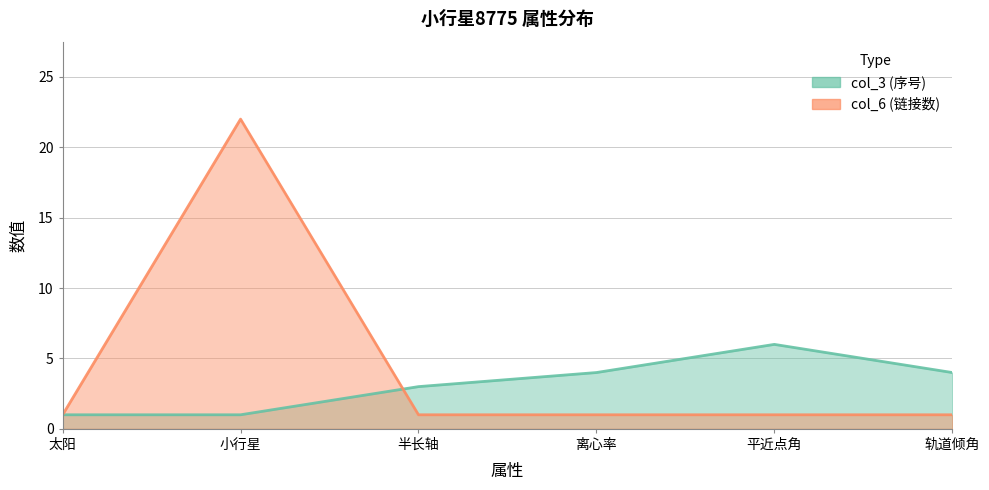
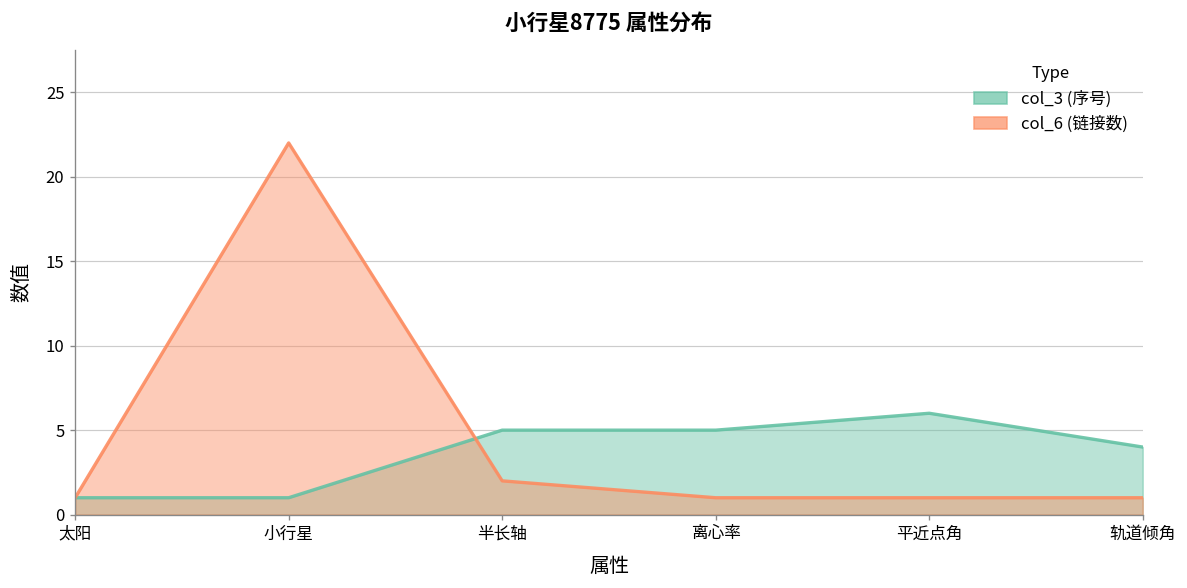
  {
    "col_3 (序号)": {
      "小行星": 1,
-     "半长轴": 3,
-     "离心率": 4,
+     "半长轴": 5,
+     "离心率": 5,
      "平近点角": 6,
      "轨道倾角": 4
    },
    "col_6 (链接数)": {
      "小行星": 22,
-     "半长轴": 1,
+     "半长轴": 2,
      "离心率": 1,
      "平近点角": 1,
      "轨道倾角": 1
    }
  }
